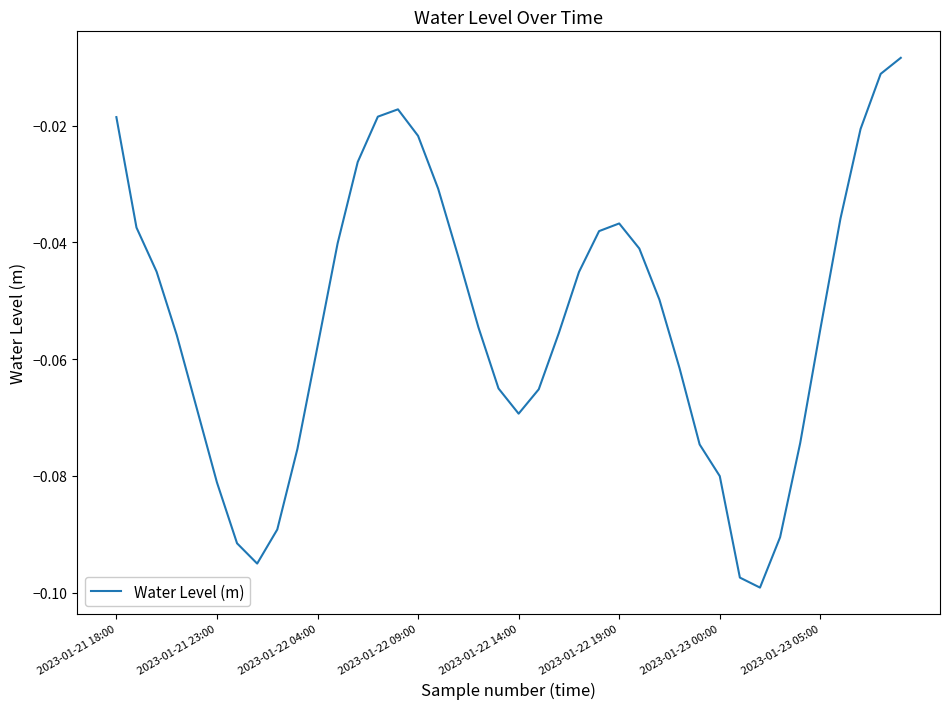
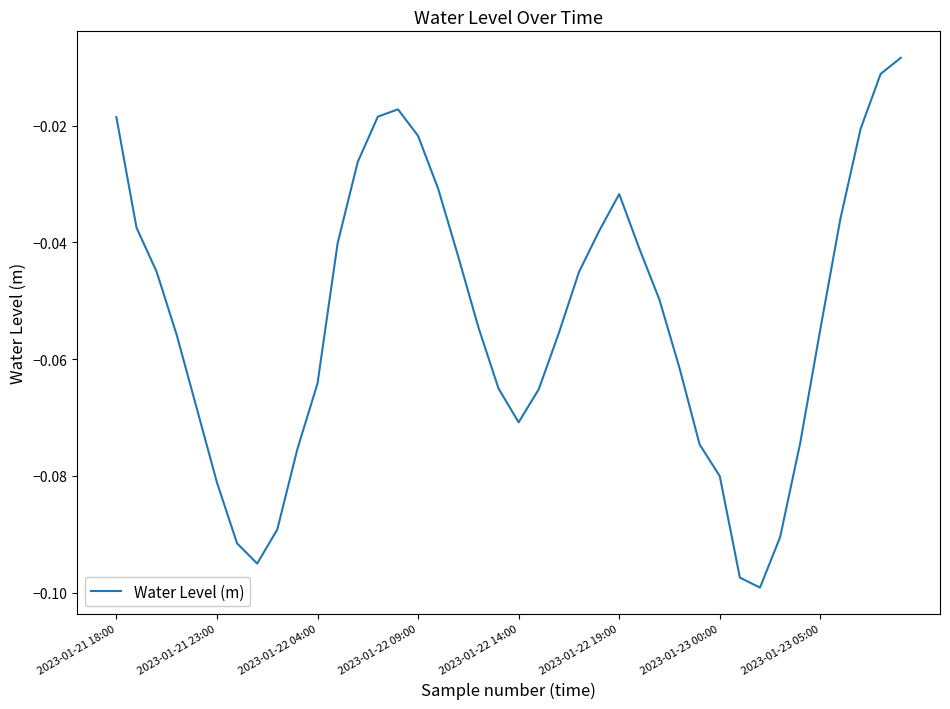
  {
    "2023-01-21 18:00": -0.019,
    "2023-01-21 23:00": -0.081,
-   "2023-01-22 04:00": -0.058,
+   "2023-01-22 04:00": -0.064,
    "2023-01-22 09:00": -0.022,
-   "2023-01-22 14:00": -0.069,
-   "2023-01-22 19:00": -0.037,
+   "2023-01-22 14:00": -0.071,
+   "2023-01-22 19:00": -0.032,
    "2023-01-23 00:00": -0.080,
    "2023-01-23 05:00": -0.055
  }
